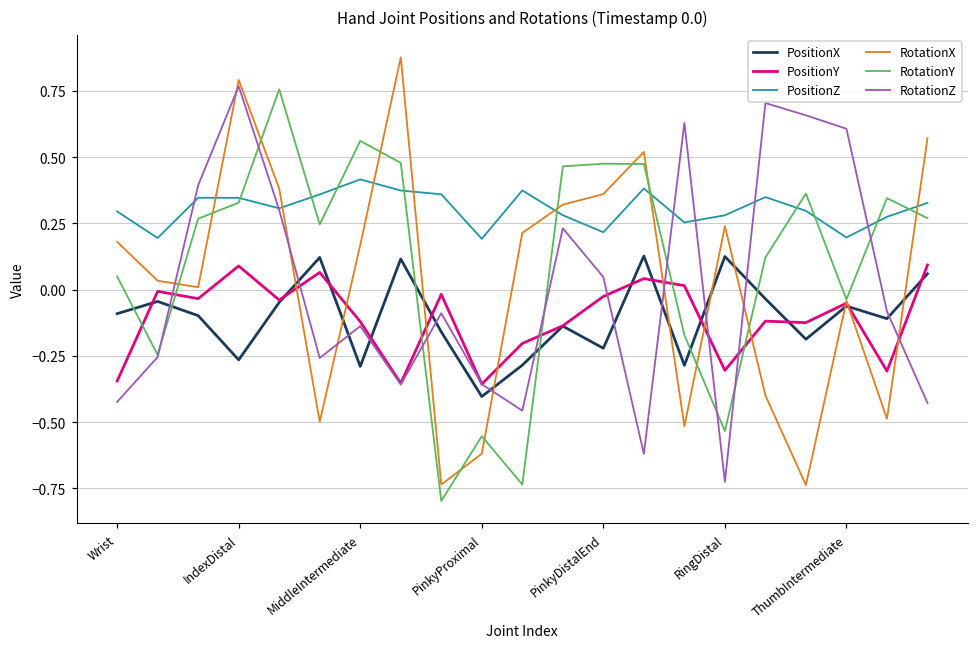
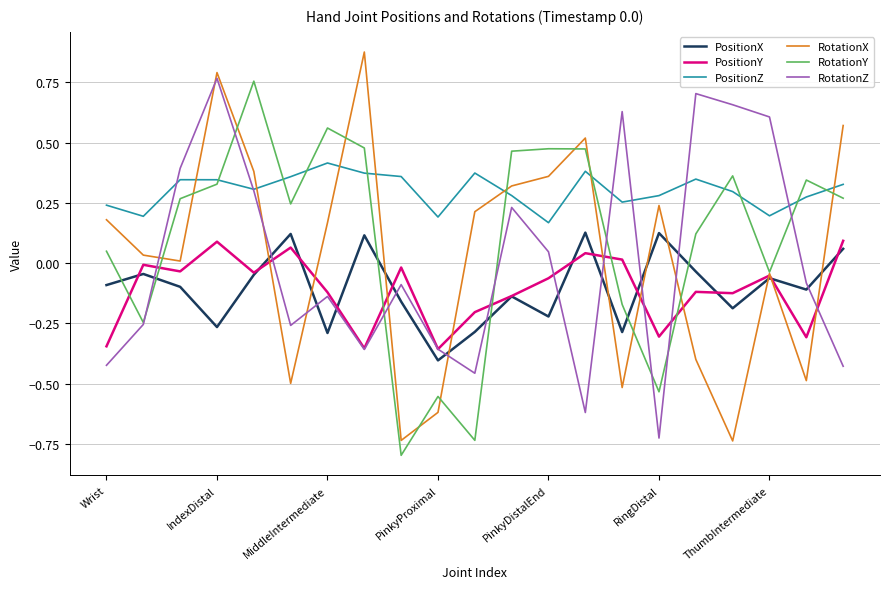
  {
    "PositionX": {
      "Wrist": -0.09,
      "IndexDistal": -0.27,
      "MiddleIntermediate": -0.29,
      "PinkyProximal": -0.40,
      "PinkyDistalEnd": -0.22,
      "RingDistal": 0.12,
      "ThumbIntermediate": -0.06
    },
    "PositionY": {
      "Wrist": -0.34,
      "IndexDistal": 0.09,
      "MiddleIntermediate": -0.12,
-     "PinkyDistalEnd": -0.03,
+     "PinkyDistalEnd": -0.06,
      "RingDistal": -0.30
    },
    "PositionZ": {
-     "Wrist": 0.29,
+     "Wrist": 0.24,
      "IndexDistal": 0.35,
      "MiddleIntermediate": 0.42,
      "PinkyProximal": 0.19,
-     "PinkyDistalEnd": 0.22,
+     "PinkyDistalEnd": 0.17,
      "RingDistal": 0.28,
      "ThumbIntermediate": 0.20
    },
    "RotationX": {
      "Wrist": 0.18,
      "IndexDistal": 0.79,
      "MiddleIntermediate": 0.17,
      "PinkyProximal": -0.62,
      "PinkyDistalEnd": 0.36,
      "RingDistal": 0.24
    },
    "RotationY": {
      "Wrist": 0.05,
      "IndexDistal": 0.33,
      "MiddleIntermediate": 0.56,
      "PinkyProximal": -0.55,
      "PinkyDistalEnd": 0.47,
      "RingDistal": -0.53
    },
    "RotationZ": {
      "Wrist": -0.42,
      "IndexDistal": 0.77,
      "MiddleIntermediate": -0.14,
      "PinkyDistalEnd": 0.05,
      "RingDistal": -0.73,
      "ThumbIntermediate": 0.61
    }
  }
